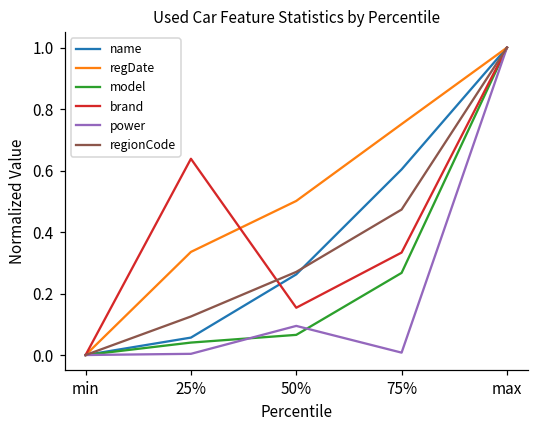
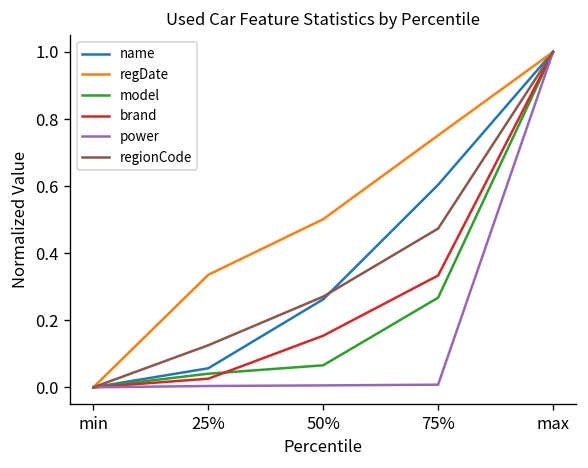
  {
    "name": {
      "25%": 0.06,
      "75%": 0.60
    },
    "regDate": {
      "25%": 0.34,
      "50%": 0.50,
      "75%": 0.75
    },
    "model": {
      "25%": 0.04,
      "50%": 0.07,
      "75%": 0.27
    },
    "brand": {
-     "25%": 0.64,
+     "25%": 0.03,
      "50%": 0.15,
      "75%": 0.33
    },
    "power": {
      "25%": 0.00,
-     "50%": 0.09,
+     "50%": 0.01,
      "75%": 0.01
    },
    "regionCode": {
      "25%": 0.13,
      "75%": 0.47
    }
  }
